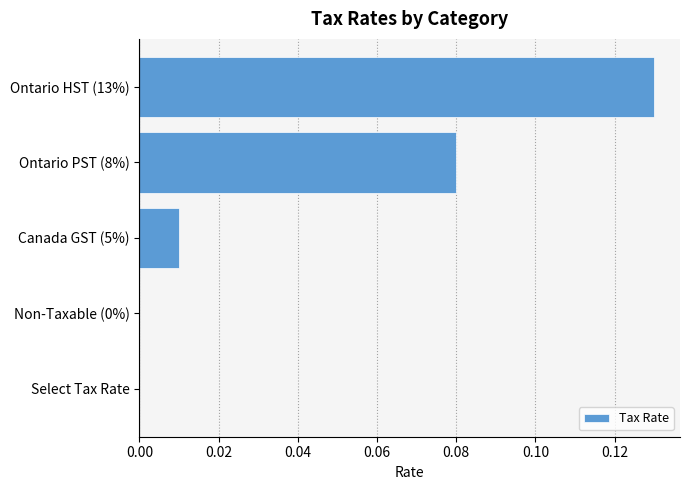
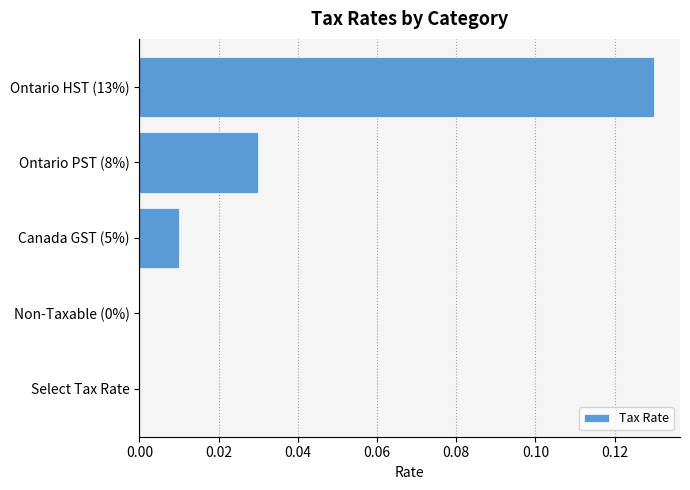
  {
    "Ontario HST (13%)": 0.13,
-   "Ontario PST (8%)": 0.08,
+   "Ontario PST (8%)": 0.03,
    "Canada GST (5%)": 0.01,
    "Non-Taxable (0%)": 0.00,
    "Select Tax Rate": 0.00
  }
